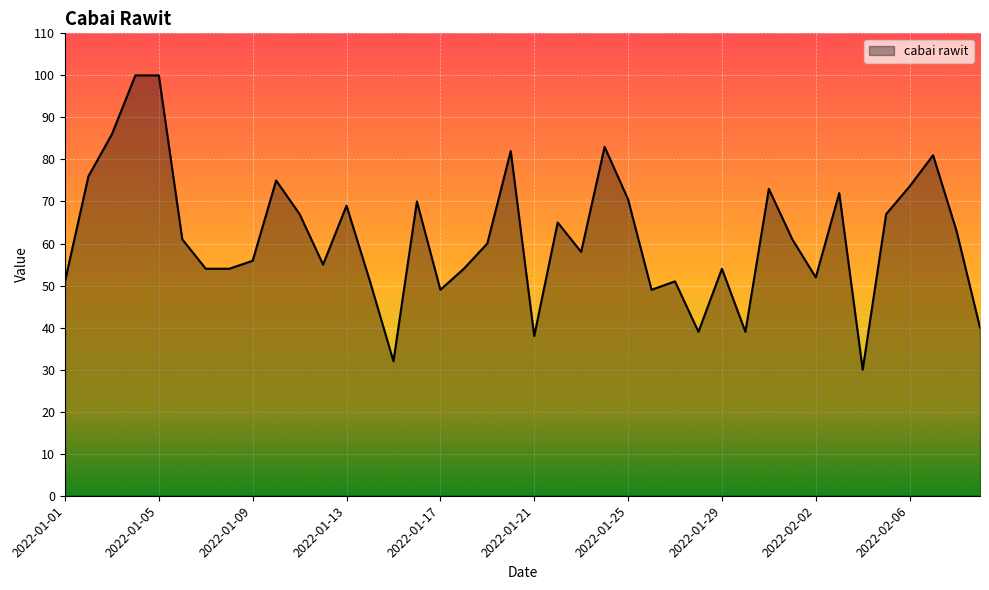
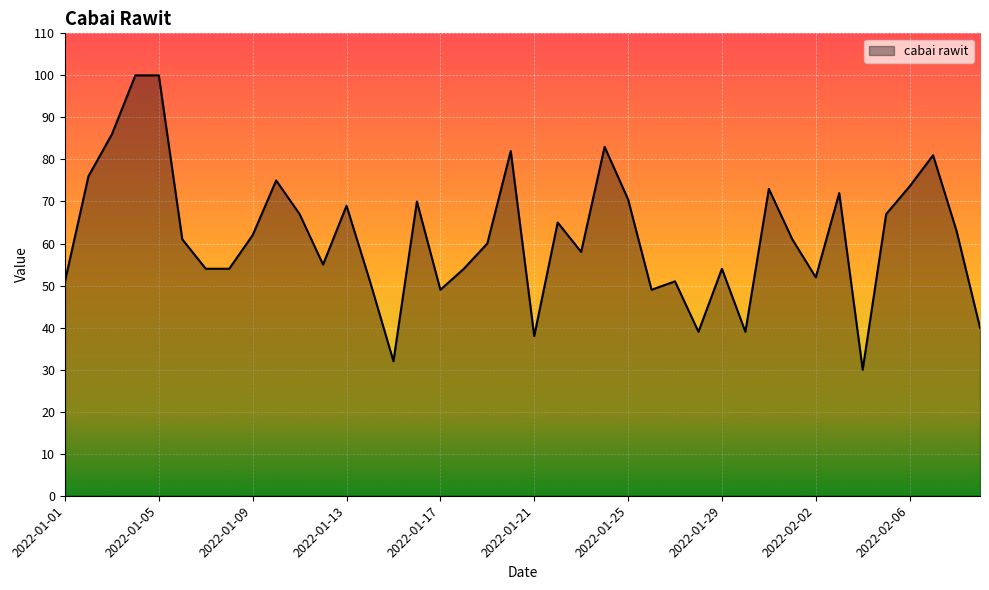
  {
    "2022-01-01": 51,
    "2022-01-05": 100,
-   "2022-01-09": 56,
+   "2022-01-09": 62,
    "2022-01-13": 69,
    "2022-01-17": 49,
    "2022-01-21": 38,
    "2022-01-25": 71,
    "2022-01-29": 54,
    "2022-02-02": 52,
    "2022-02-06": 74
  }
